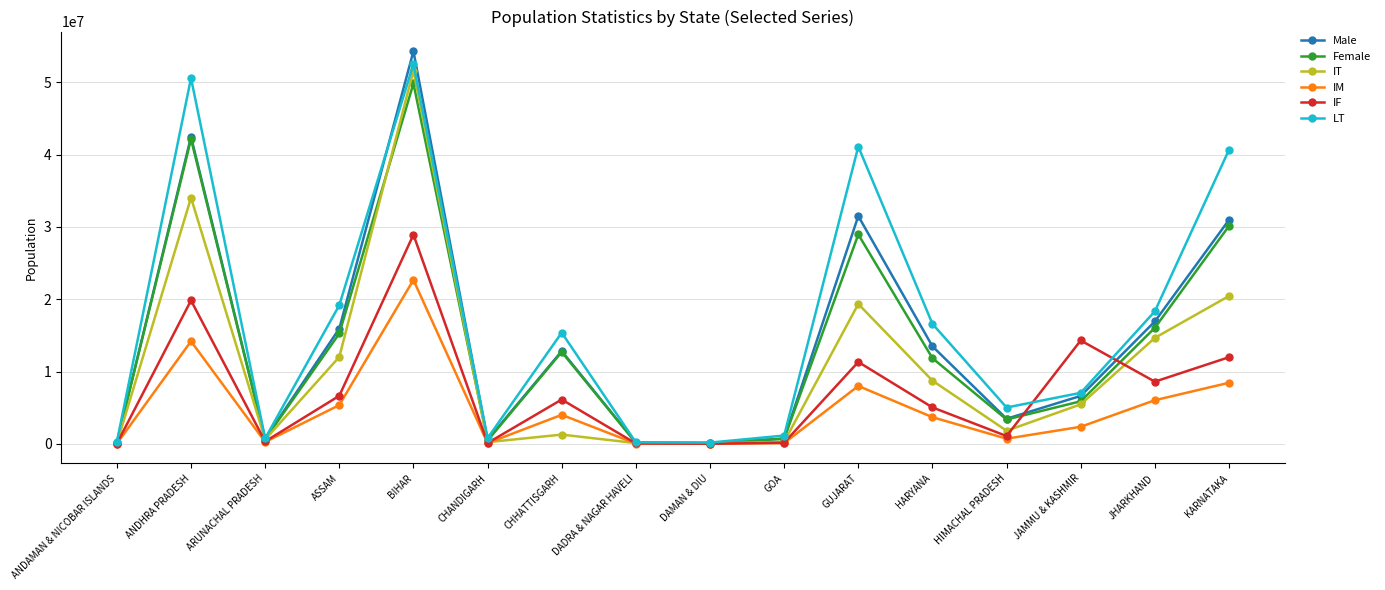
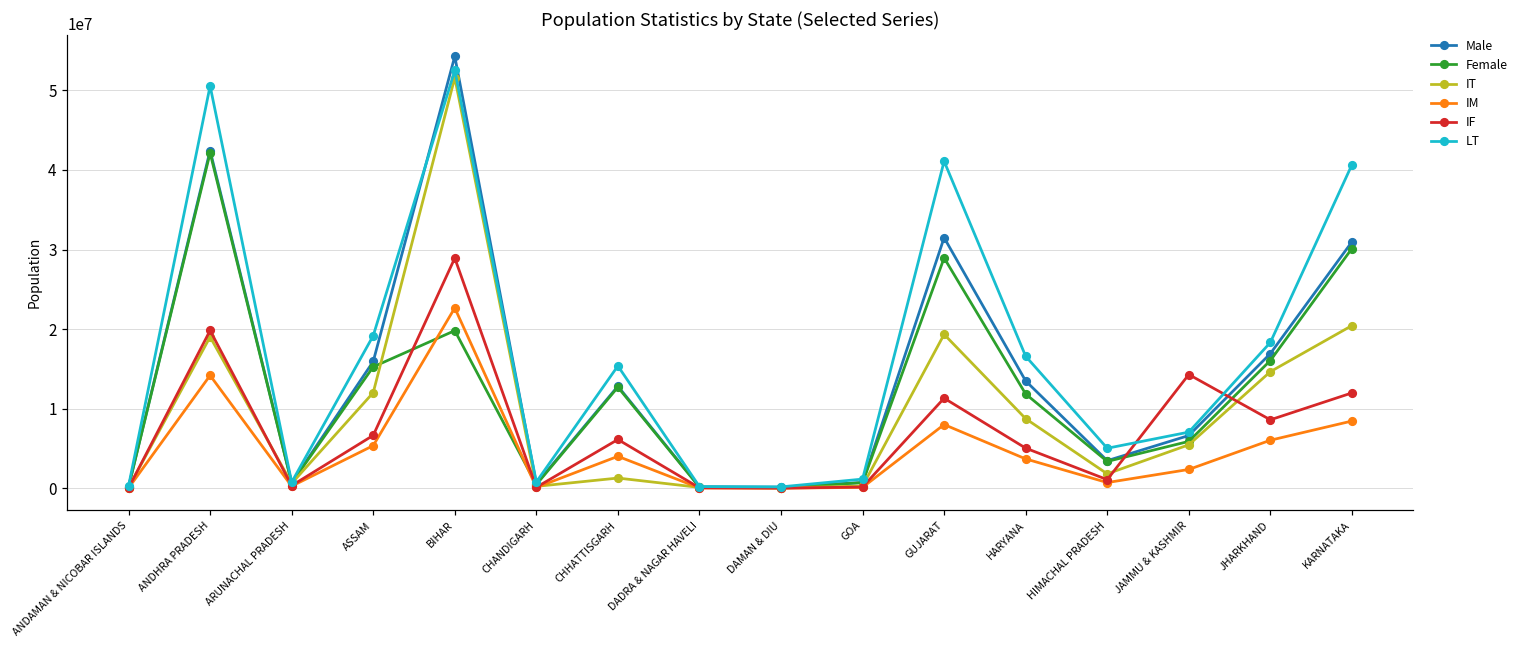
  {
    "Male": {
      "ASSAM": 16000000,
      "BIHAR": 54000000,
      "GUJARAT": 31000000,
      "HARYANA": 13000000,
      "JAMMU & KASHMIR": 7000000,
      "JHARKHAND": 17000000,
      "KARNATAKA": 31000000
    },
    "Female": {
      "ASSAM": 15000000,
-     "BIHAR": 50000000,
+     "BIHAR": 20000000,
      "GUJARAT": 29000000,
      "HARYANA": 12000000,
      "JAMMU & KASHMIR": 6000000,
      "JHARKHAND": 16000000,
      "KARNATAKA": 30000000
    },
    "IT": {
-     "ANDHRA PRADESH": 34000000,
+     "ANDHRA PRADESH": 19000000,
      "ASSAM": 12000000,
      "BIHAR": 52000000,
      "CHHATTISGARH": 1000000,
      "GUJARAT": 19000000,
      "HARYANA": 9000000,
      "HIMACHAL PRADESH": 2000000,
      "JAMMU & KASHMIR": 5000000,
      "JHARKHAND": 15000000,
      "KARNATAKA": 20000000
    },
    "IM": {
      "ANDHRA PRADESH": 14000000,
      "ASSAM": 5000000,
      "BIHAR": 23000000,
      "CHHATTISGARH": 4000000,
      "GUJARAT": 8000000,
      "HARYANA": 4000000,
      "HIMACHAL PRADESH": 1000000,
      "JAMMU & KASHMIR": 2000000,
      "JHARKHAND": 6000000,
      "KARNATAKA": 8000000
    },
    "IF": {
      "ANDHRA PRADESH": 20000000,
      "ASSAM": 7000000,
      "BIHAR": 29000000,
      "CHHATTISGARH": 6000000,
      "GUJARAT": 11000000,
      "HARYANA": 5000000,
      "HIMACHAL PRADESH": 1000000,
      "JAMMU & KASHMIR": 14000000,
      "JHARKHAND": 9000000,
      "KARNATAKA": 12000000
    },
    "LT": {
      "ANDHRA PRADESH": 51000000,
      "ASSAM": 19000000,
      "BIHAR": 53000000,
      "CHHATTISGARH": 15000000,
      "GOA": 1000000,
      "GUJARAT": 41000000,
      "HARYANA": 17000000,
      "HIMACHAL PRADESH": 5000000,
      "JAMMU & KASHMIR": 7000000,
      "JHARKHAND": 18000000,
      "KARNATAKA": 41000000
    }
  }
